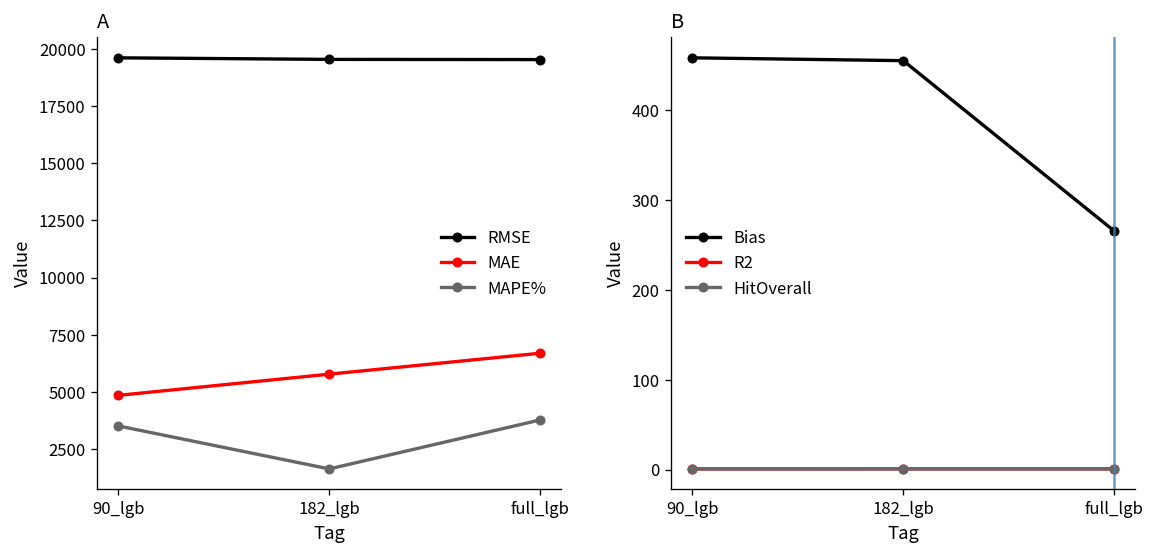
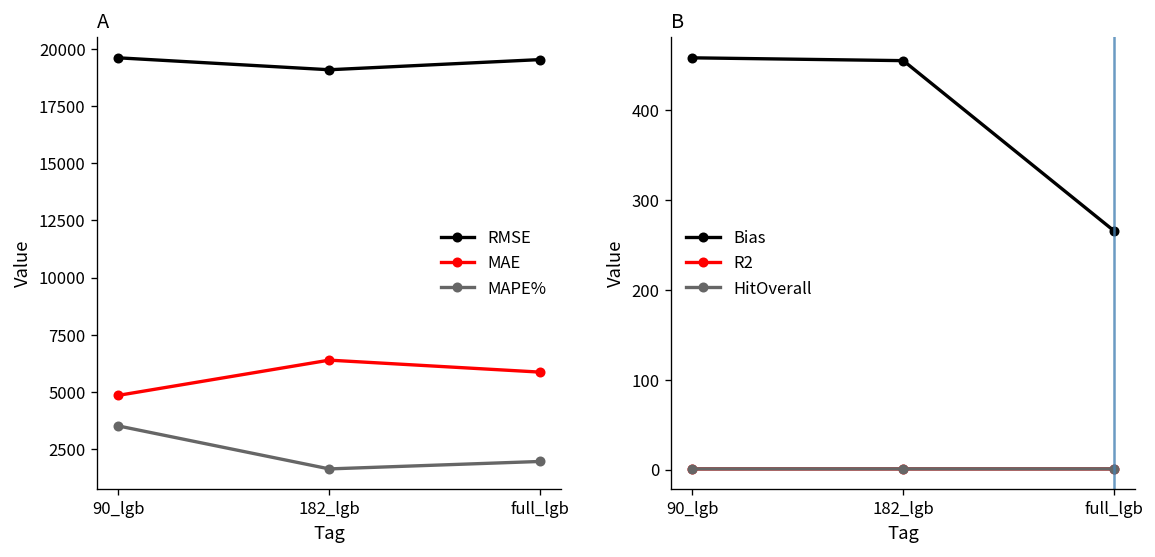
  {
    "A": {
      "RMSE": {
        "90_lgb": 19600,
-       "182_lgb": 19500,
+       "182_lgb": 19100,
        "full_lgb": 19500
      },
      "MAE": {
        "90_lgb": 4800,
-       "182_lgb": 5800,
-       "full_lgb": 6700
+       "182_lgb": 6400,
+       "full_lgb": 5900
      },
      "MAPE%": {
        "90_lgb": 3500,
        "182_lgb": 1600,
-       "full_lgb": 3800
+       "full_lgb": 2000
      }
    },
    "B": {
      "Bias": {
        "90_lgb": 460,
        "182_lgb": 460,
        "full_lgb": 270
      },
      "HitOverall": {
        "90_lgb": 0,
        "182_lgb": 0,
        "full_lgb": 0
      }
    }
  }
